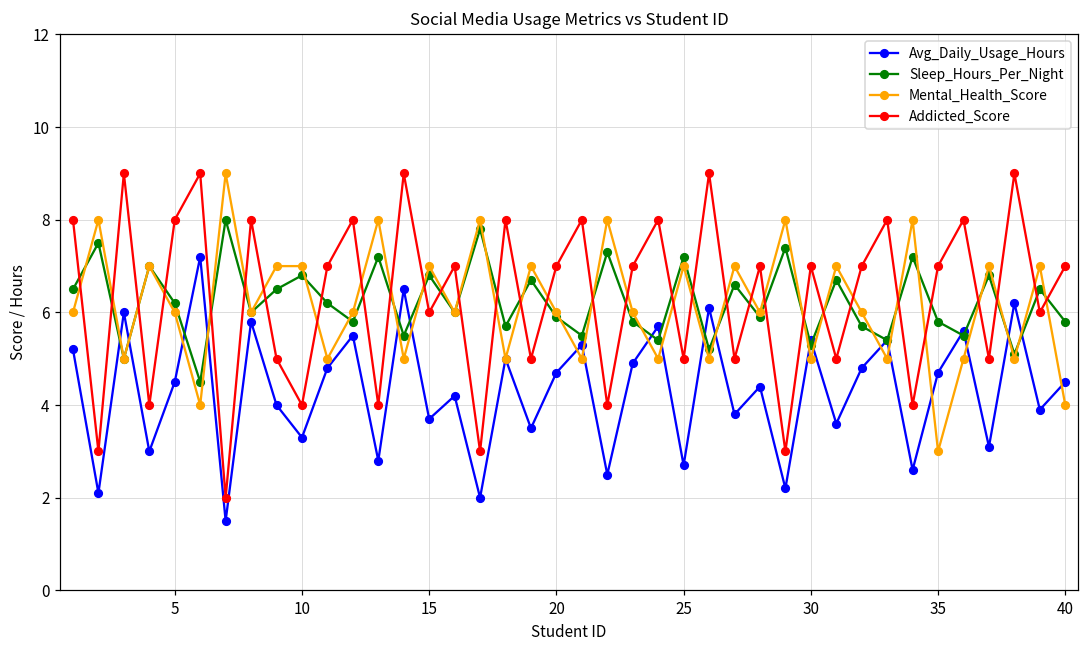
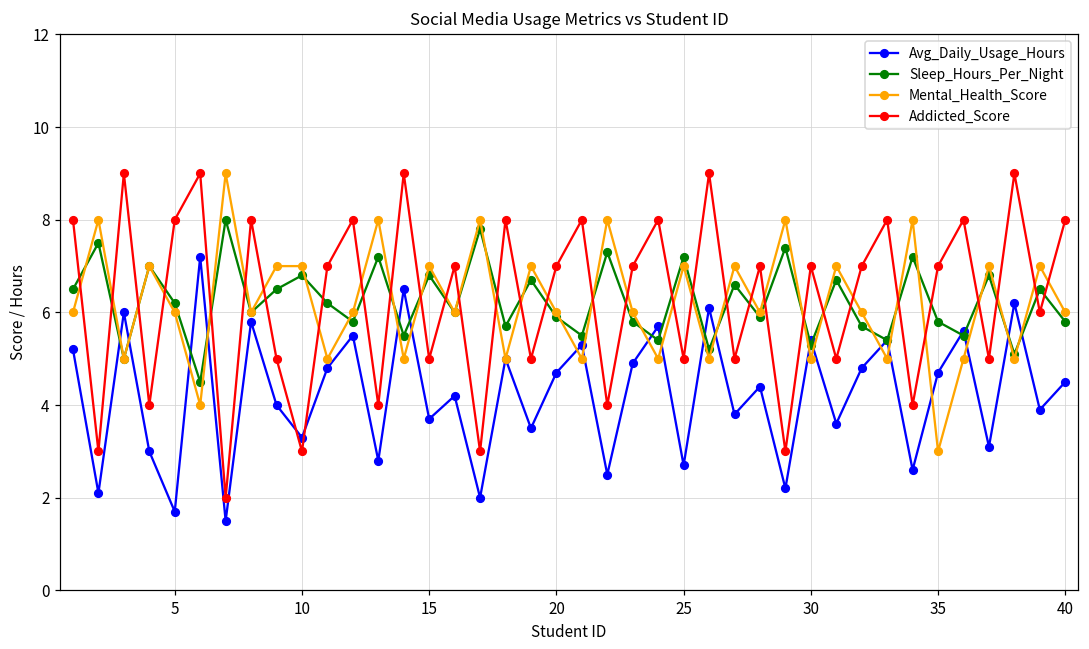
  {
    "Avg_Daily_Usage_Hours": {
-     "5": 4.5,
+     "5": 1.7,
      "10": 3.3,
      "15": 3.7,
      "20": 4.7,
      "25": 2.7,
      "30": 5.4,
      "35": 4.7,
      "40": 4.5
    },
    "Sleep_Hours_Per_Night": {
      "5": 6.2,
      "10": 6.8,
      "15": 6.8,
      "20": 5.9,
      "25": 7.2,
      "30": 5.3,
      "35": 5.8,
      "40": 5.8
    },
    "Mental_Health_Score": {
      "5": 6,
      "10": 7,
      "15": 7,
      "20": 6,
      "25": 7,
      "30": 5,
      "35": 3,
-     "40": 4
+     "40": 6
    },
    "Addicted_Score": {
      "5": 8,
-     "10": 4,
-     "15": 6,
+     "10": 3,
+     "15": 5,
      "20": 7,
      "25": 5,
      "30": 7,
      "35": 7,
-     "40": 7
+     "40": 8
    }
  }
